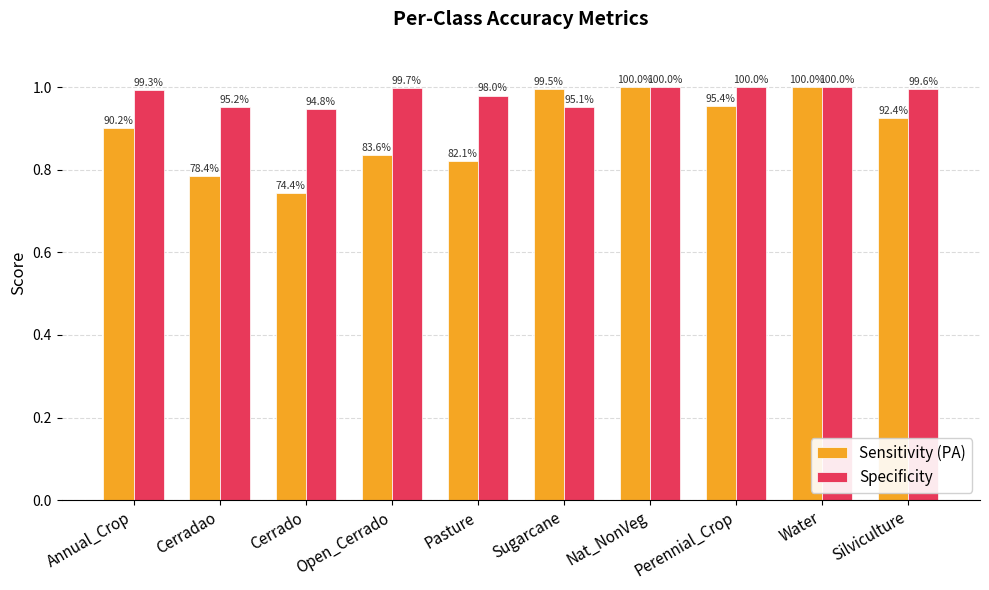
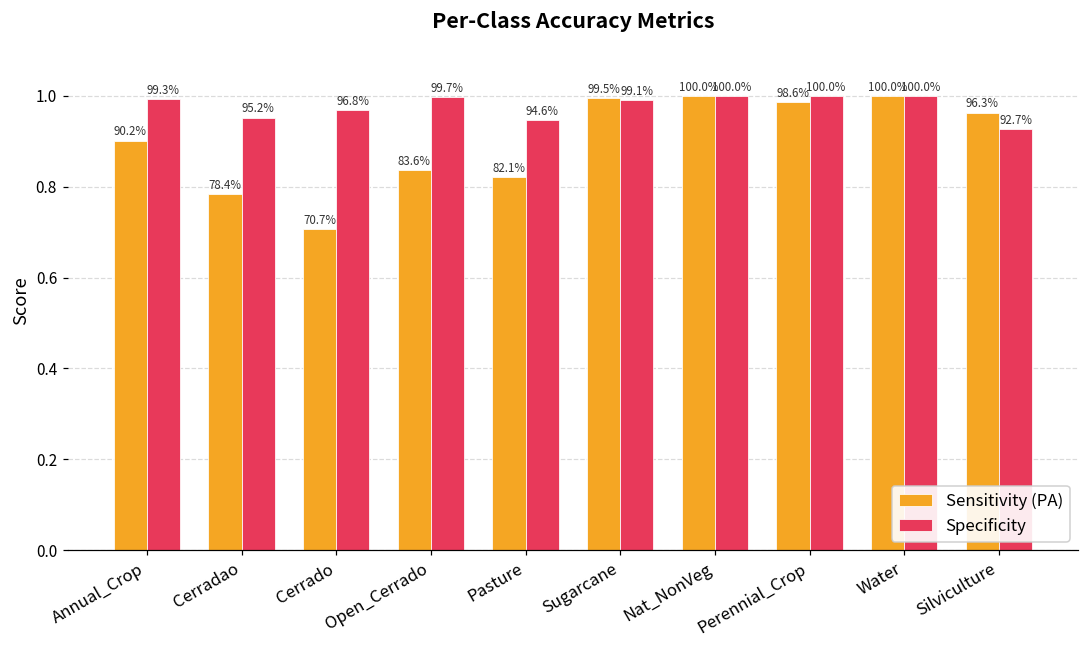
  {
    "Sensitivity (PA)": {
      "Annual_Crop": "90.2%",
      "Cerradao": "78.4%",
-     "Cerrado": "74.4%",
+     "Cerrado": "70.7%",
      "Open_Cerrado": "83.6%",
      "Pasture": "82.1%",
      "Sugarcane": "99.5%",
      "Nat_NonVeg": "100.0%",
-     "Perennial_Crop": "95.4%",
+     "Perennial_Crop": "98.6%",
      "Water": "100.0%",
-     "Silviculture": "92.4%"
+     "Silviculture": "96.3%"
    },
    "Specificity": {
      "Annual_Crop": "99.3%",
      "Cerradao": "95.2%",
-     "Cerrado": "94.8%",
+     "Cerrado": "96.8%",
      "Open_Cerrado": "99.7%",
-     "Pasture": "98.0%",
-     "Sugarcane": "95.1%",
+     "Pasture": "94.6%",
+     "Sugarcane": "99.1%",
      "Nat_NonVeg": "100.0%",
      "Perennial_Crop": "100.0%",
      "Water": "100.0%",
-     "Silviculture": "99.6%"
+     "Silviculture": "92.7%"
    }
  }
